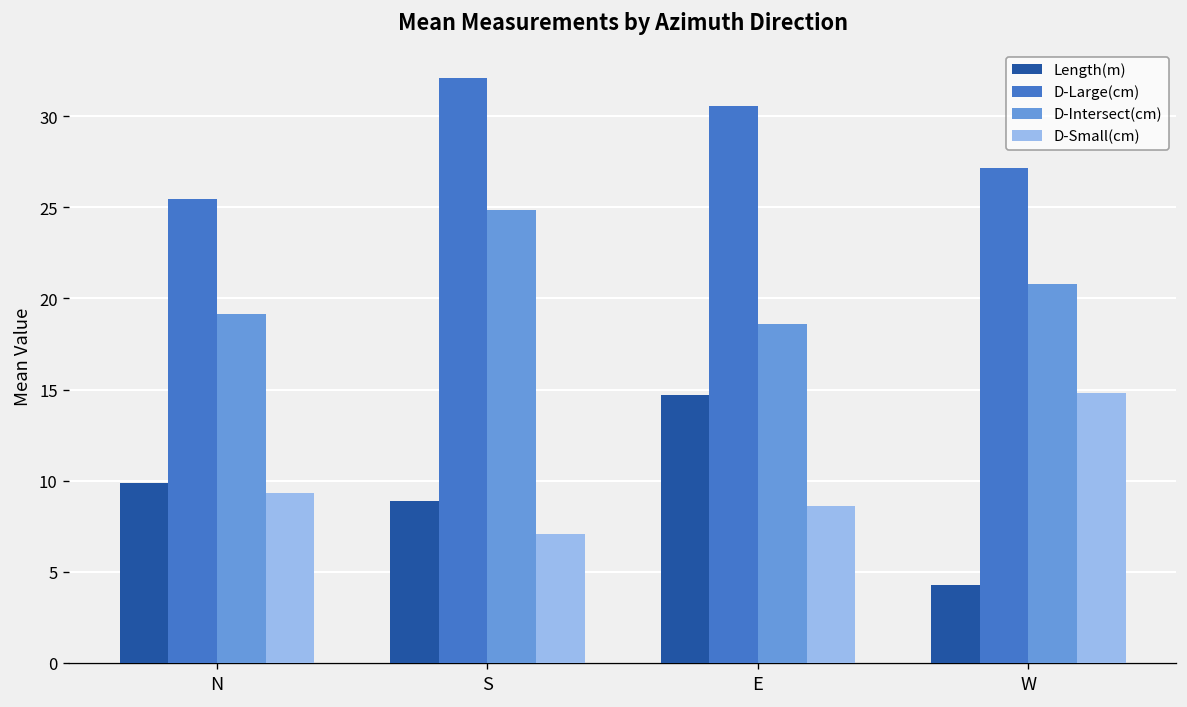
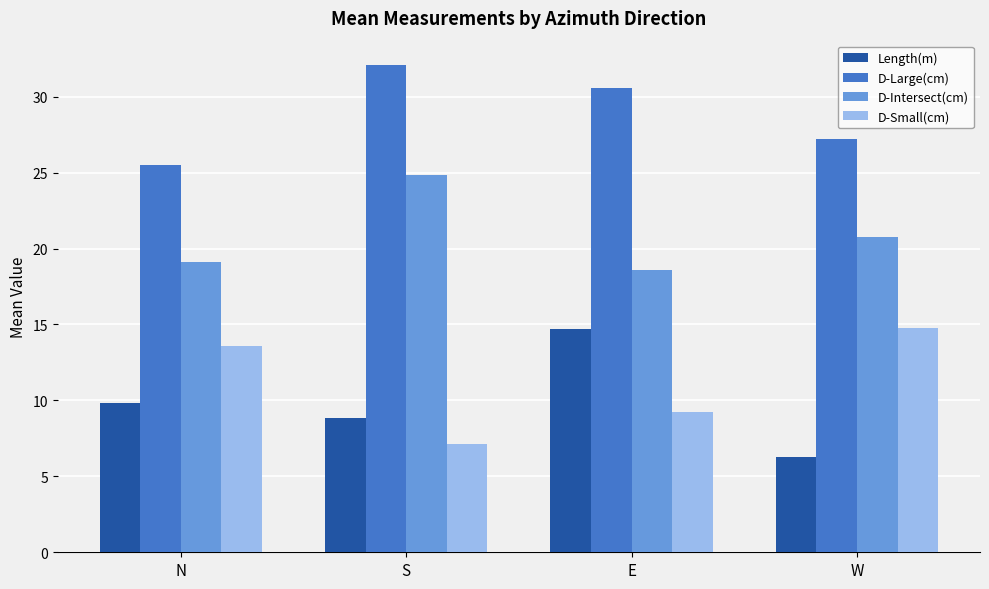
  {
    "Length(m)": {
      "N": 9.9,
      "S": 8.9,
      "E": 14.7,
-     "W": 4.3
+     "W": 6.3
    },
    "D-Small(cm)": {
-     "N": 9.4,
+     "N": 13.6,
      "S": 7.1,
-     "E": 8.6,
+     "E": 9.3,
      "W": 14.8
    }
  }
